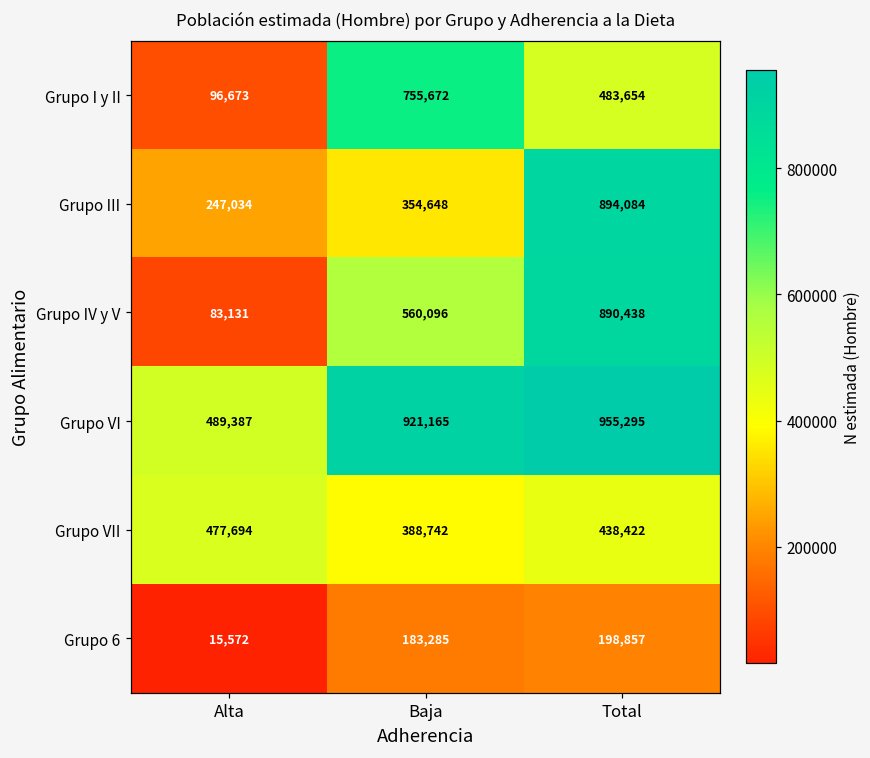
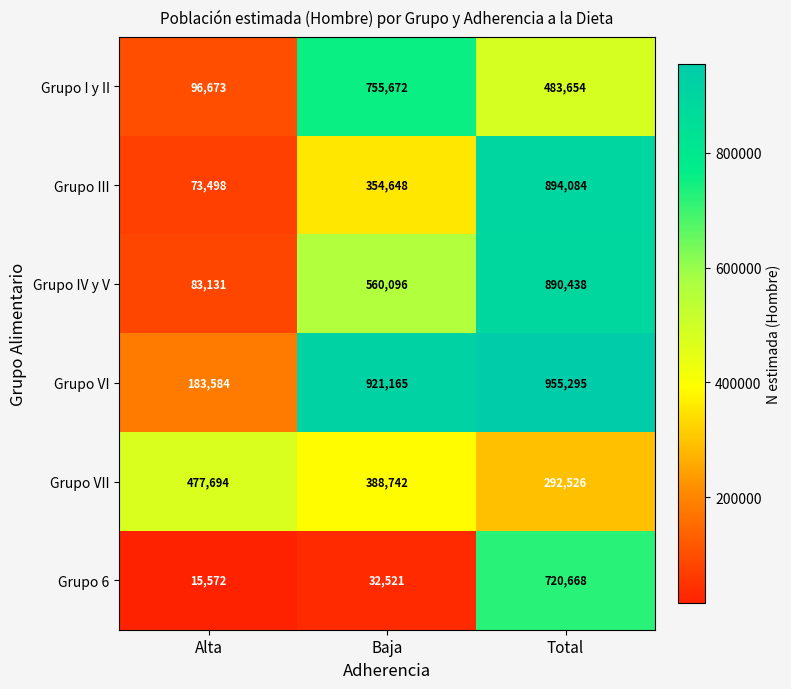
  {
    "Grupo I y II": {
      "Alta": "96,673",
      "Baja": "755,672",
      "Total": "483,654"
    },
    "Grupo III": {
-     "Alta": "247,034",
+     "Alta": "73,498",
      "Baja": "354,648",
      "Total": "894,084"
    },
    "Grupo IV y V": {
      "Alta": "83,131",
      "Baja": "560,096",
      "Total": "890,438"
    },
    "Grupo VI": {
-     "Alta": "489,387",
+     "Alta": "183,584",
      "Baja": "921,165",
      "Total": "955,295"
    },
    "Grupo VII": {
      "Alta": "477,694",
      "Baja": "388,742",
-     "Total": "438,422"
+     "Total": "292,526"
    },
    "Grupo 6": {
      "Alta": "15,572",
-     "Baja": "183,285",
-     "Total": "198,857"
+     "Baja": "32,521",
+     "Total": "720,668"
    }
  }
